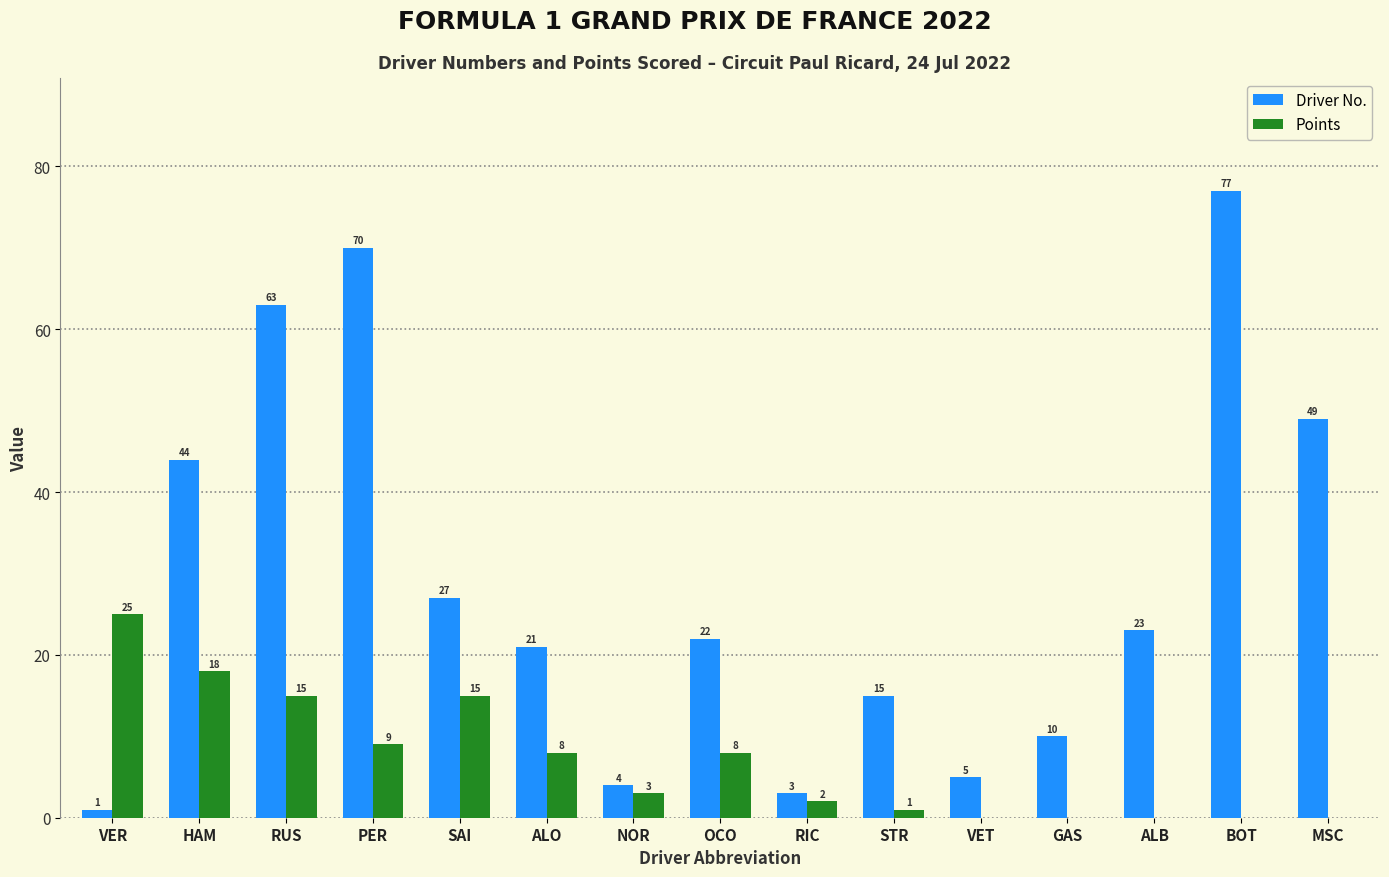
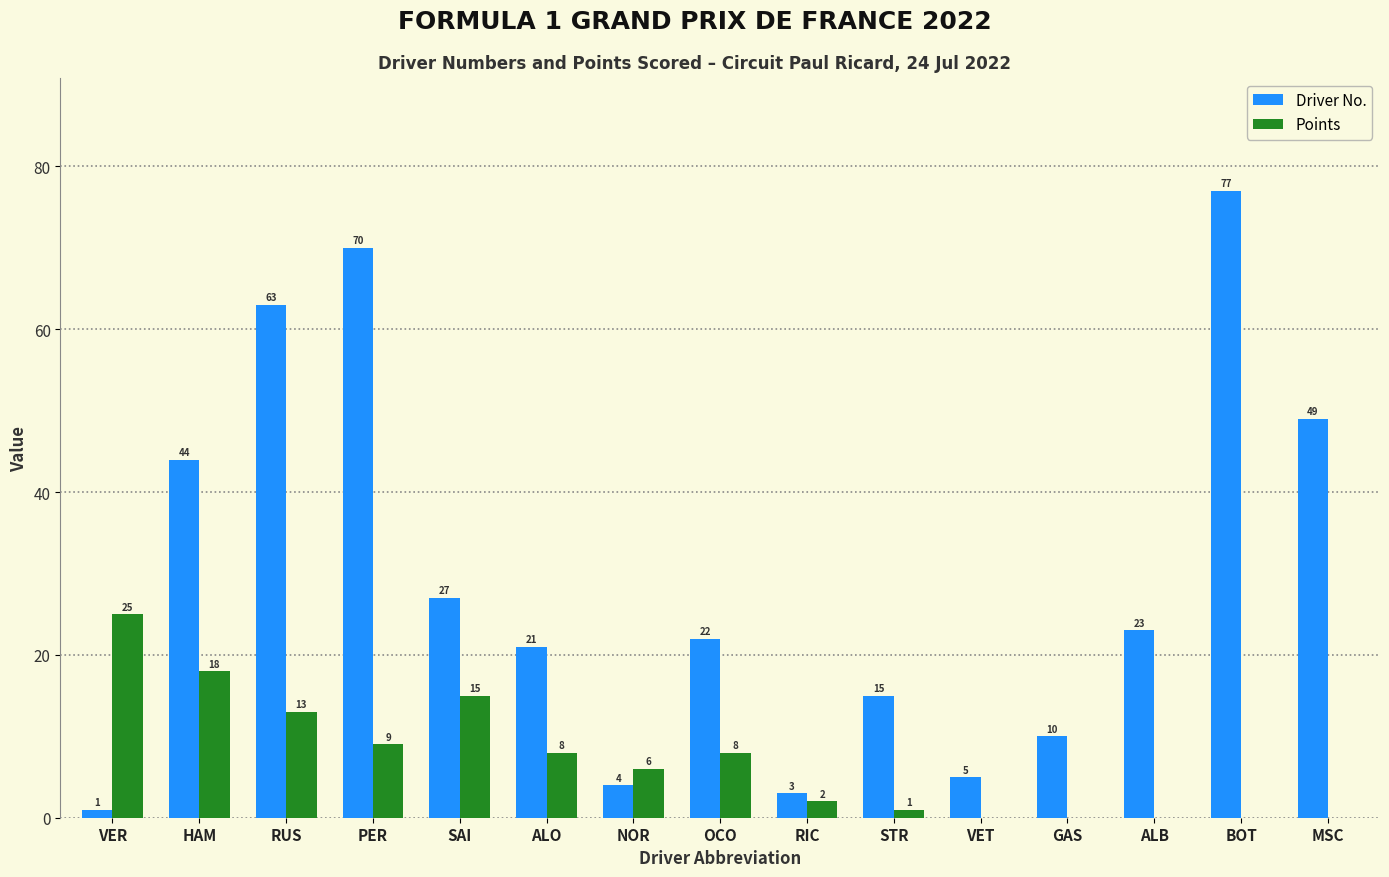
  {
    "Driver No.": {
      "VER": 1,
      "HAM": 44,
      "RUS": 63,
      "PER": 70,
      "SAI": 27,
      "ALO": 21,
      "NOR": 4,
      "OCO": 22,
      "RIC": 3,
      "STR": 15,
      "VET": 5,
      "GAS": 10,
      "ALB": 23,
      "BOT": 77,
      "MSC": 49
    },
    "Points": {
      "VER": 25,
      "HAM": 18,
-     "RUS": 15,
+     "RUS": 13,
      "PER": 9,
      "SAI": 15,
      "ALO": 8,
-     "NOR": 3,
+     "NOR": 6,
      "OCO": 8,
      "RIC": 2,
      "STR": 1
    }
  }
